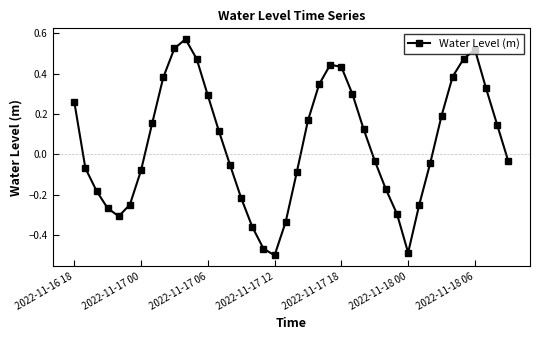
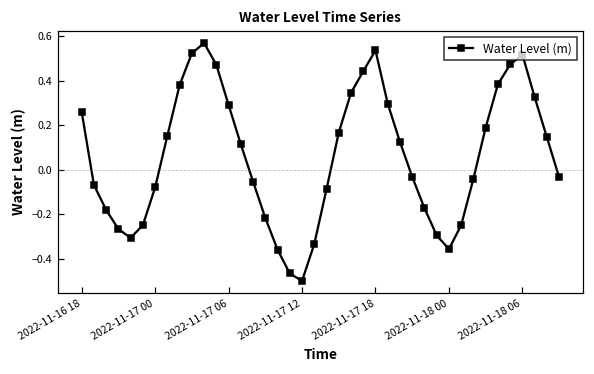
  {
    "2022-11-16 18": 0.26,
    "2022-11-17 00": -0.08,
    "2022-11-17 06": 0.29,
    "2022-11-17 12": -0.50,
-   "2022-11-17 18": 0.43,
-   "2022-11-18 00": -0.49
+   "2022-11-17 18": 0.54,
+   "2022-11-18 00": -0.36
  }
